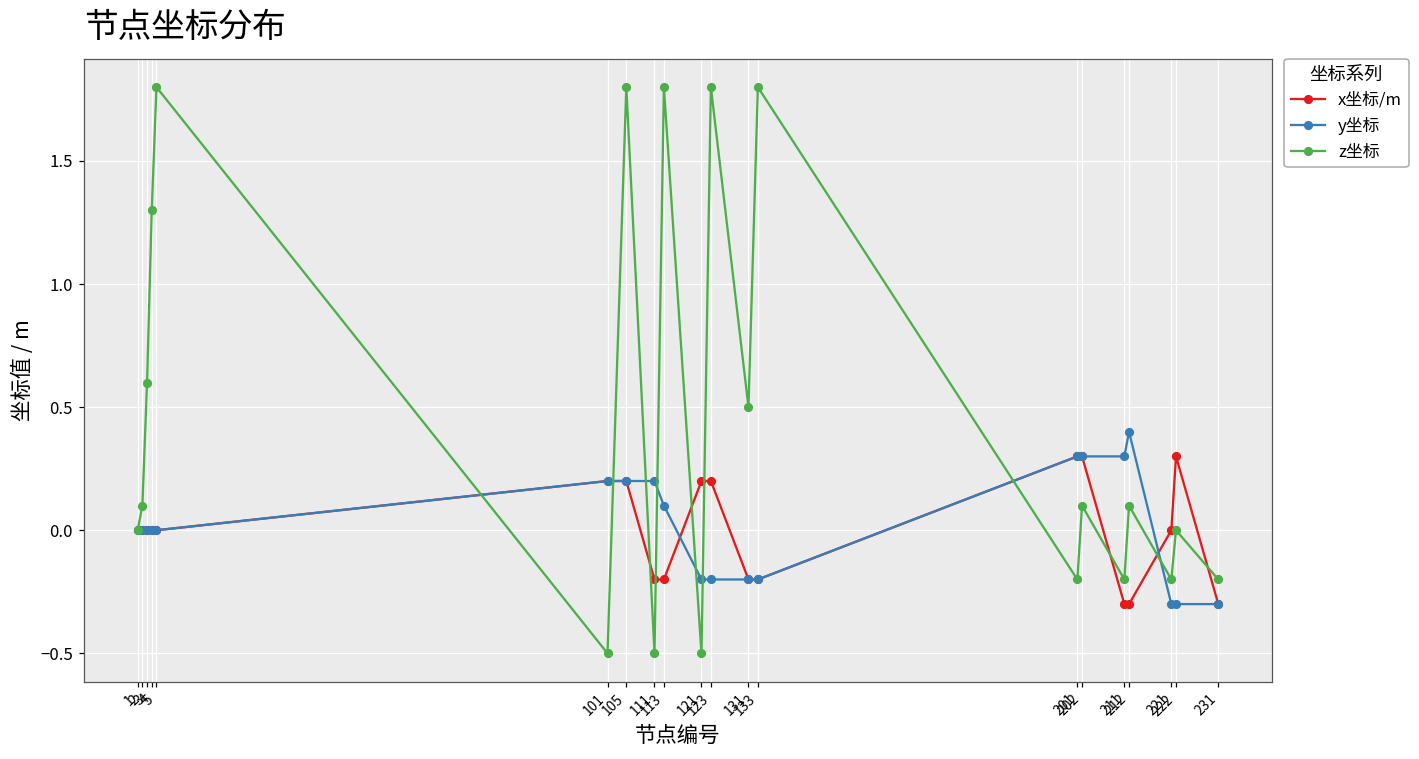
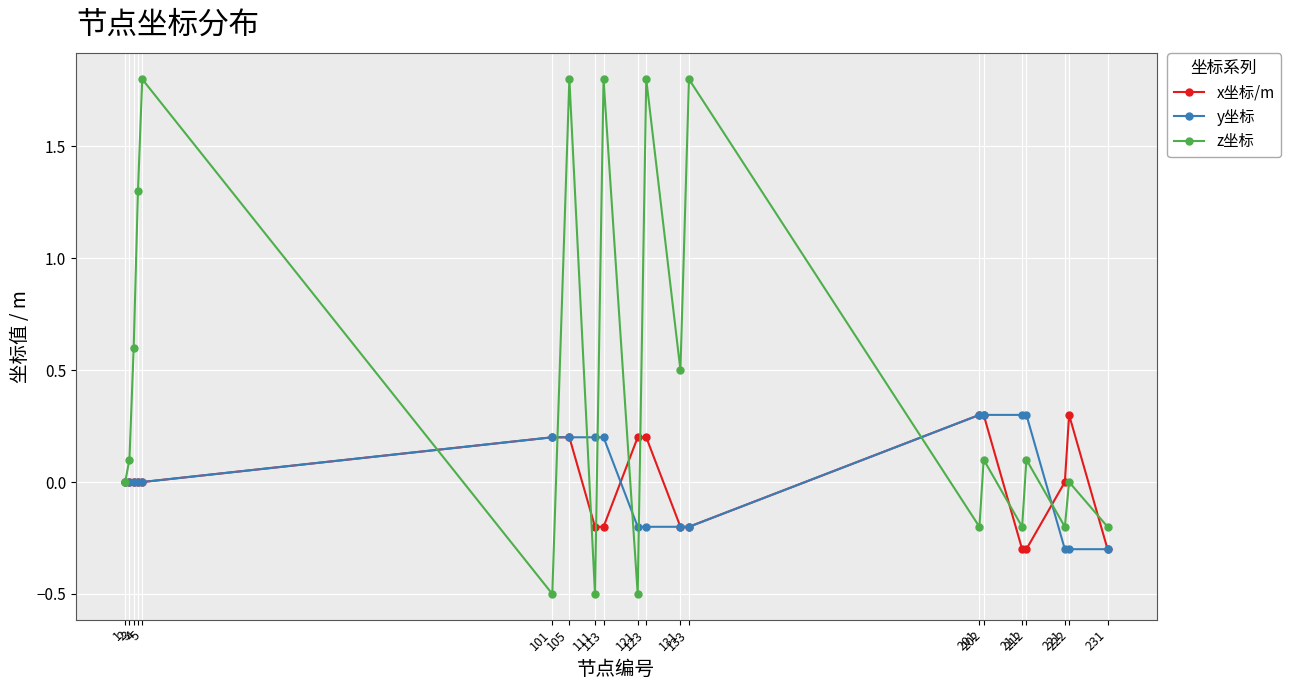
  {
    "x坐标/m": {
      "111": -0.2,
      "113": -0.2,
      "121": 0.2,
      "123": 0.2,
      "211": -0.3,
      "212": -0.3,
      "221": 0.0,
      "222": 0.3
    },
    "y坐标": {
      "111": 0.2,
-     "113": 0.1,
+     "113": 0.2,
      "121": -0.2,
      "123": -0.2,
      "211": 0.3,
-     "212": 0.4,
+     "212": 0.3,
      "221": -0.3,
      "222": -0.3
    },
    "z坐标": {
      "2": 0.1,
      "3": 0.6,
      "4": 1.3,
      "5": 1.8,
      "101": -0.5,
      "105": 1.8,
      "111": -0.5,
      "113": 1.8,
      "121": -0.5,
      "123": 1.8,
      "131": 0.5,
      "133": 1.8,
      "201": -0.2,
      "202": 0.1,
      "211": -0.2,
      "212": 0.1,
      "221": -0.2,
      "222": 0.0,
      "231": -0.2
    }
  }
